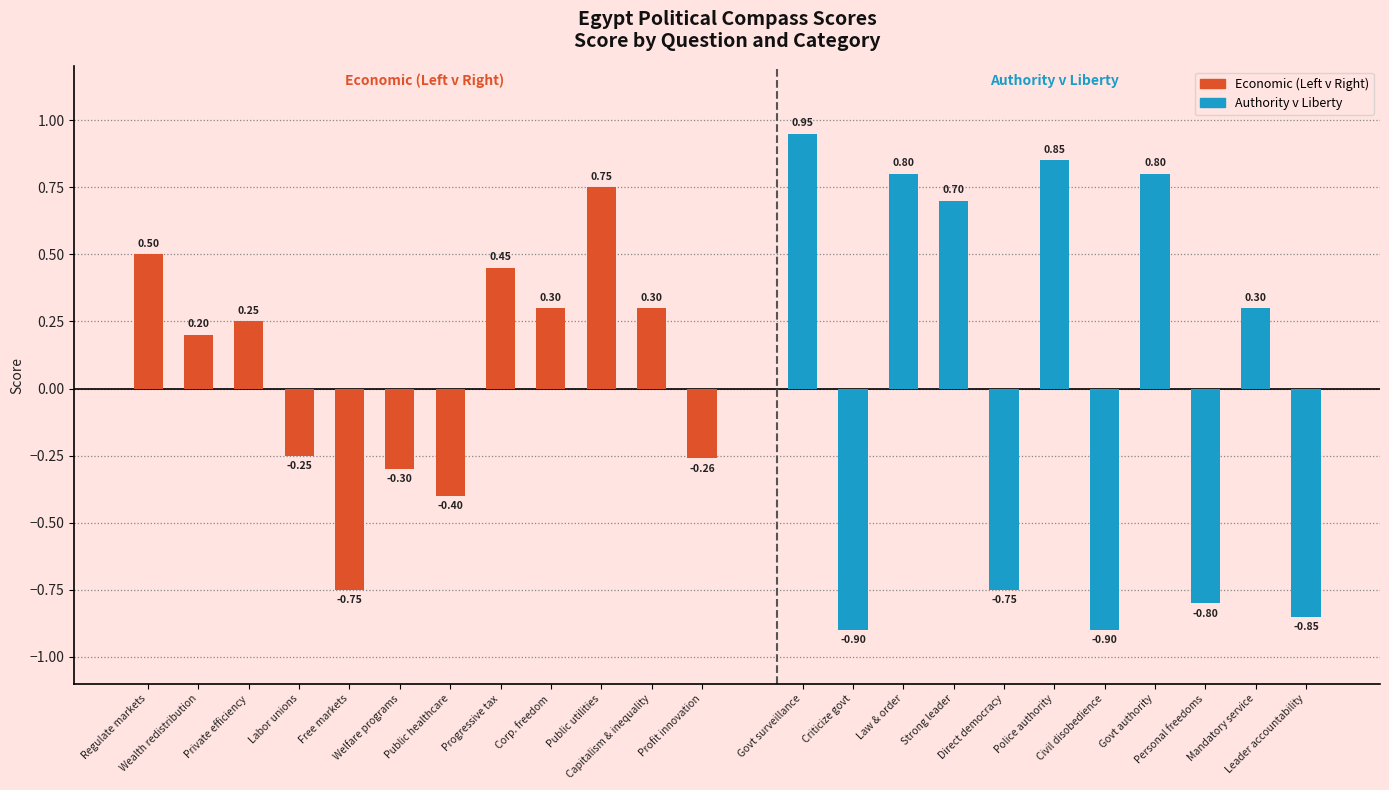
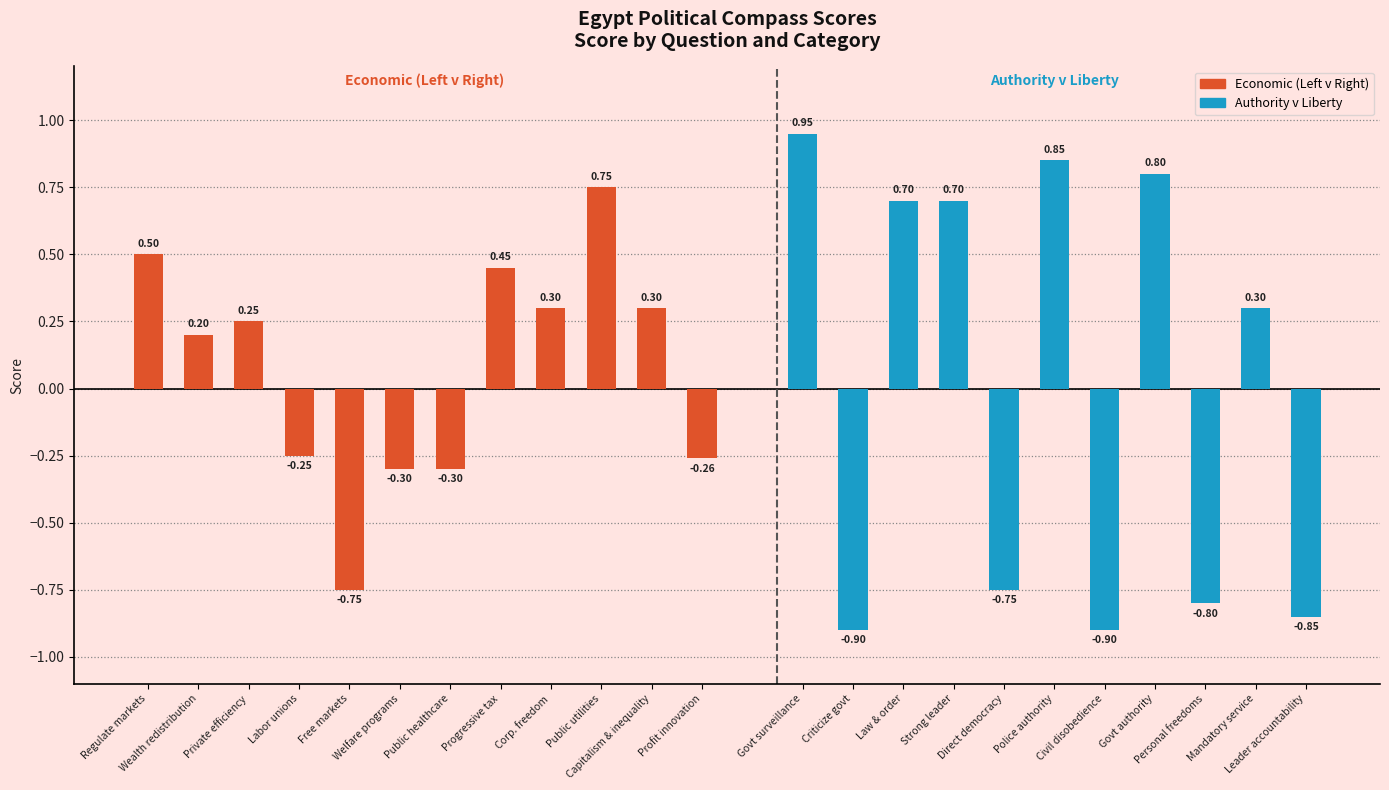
  {
    "Economic (Left v Right)": {
      "Regulate markets": 0.50,
      "Wealth redistribution": 0.20,
      "Private efficiency": 0.25,
      "Labor unions": -0.25,
      "Free markets": -0.75,
      "Welfare programs": -0.30,
-     "Public healthcare": -0.40,
+     "Public healthcare": -0.30,
      "Progressive tax": 0.45,
      "Corp. freedom": 0.30,
      "Public utilities": 0.75,
      "Capitalism & inequality": 0.30,
      "Profit innovation": -0.26
    },
    "Authority v Liberty": {
      "Govt surveillance": 0.95,
      "Criticize govt": -0.90,
-     "Law & order": 0.80,
+     "Law & order": 0.70,
      "Strong leader": 0.70,
      "Direct democracy": -0.75,
      "Police authority": 0.85,
      "Civil disobedience": -0.90,
      "Govt authority": 0.80,
      "Personal freedoms": -0.80,
      "Mandatory service": 0.30,
      "Leader accountability": -0.85
    }
  }
